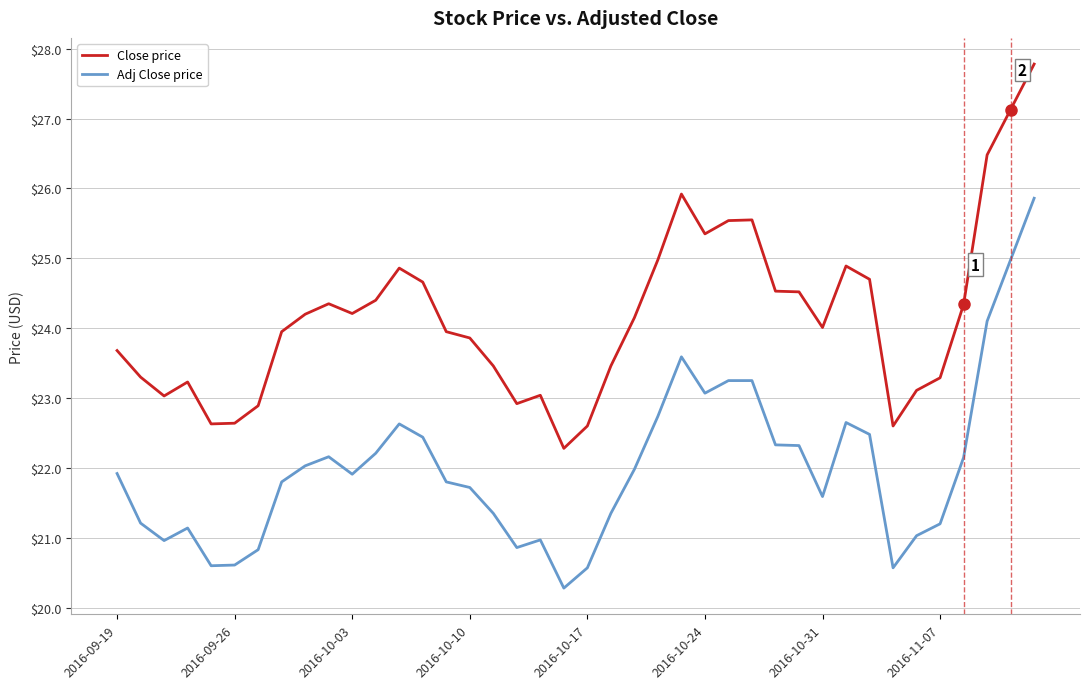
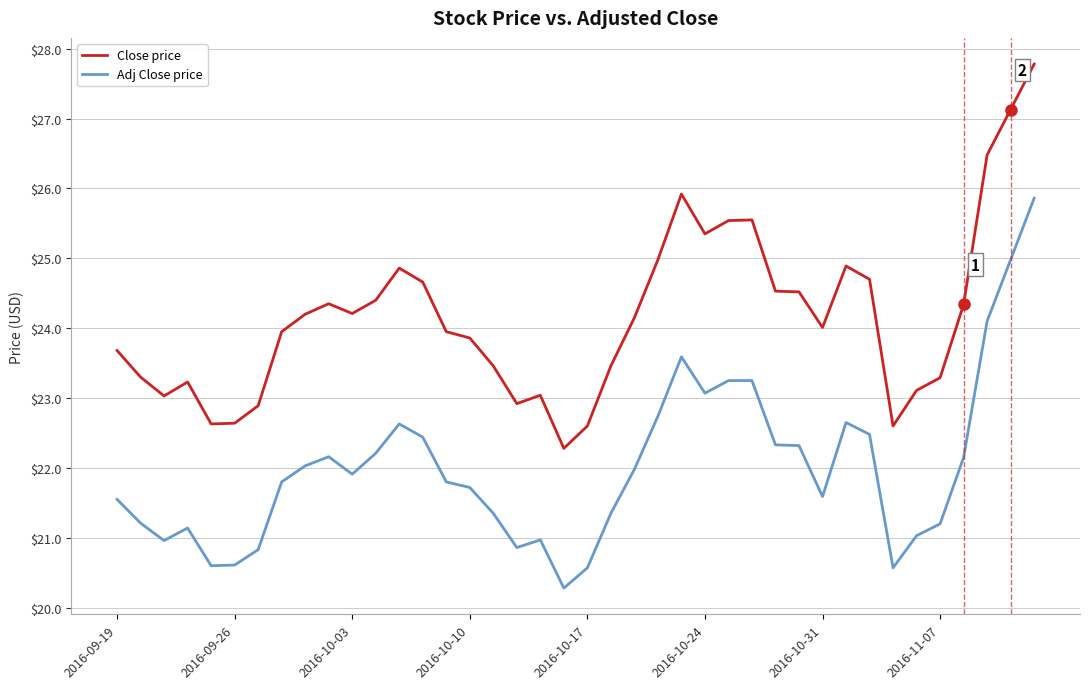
  {
    "Adj Close price": {
-     "2016-09-19": "$21.9",
+     "2016-09-19": "$21.6",
      "2016-09-26": "$20.6",
      "2016-10-03": "$21.9",
      "2016-10-10": "$21.7",
      "2016-10-17": "$20.6",
      "2016-10-24": "$23.1",
      "2016-10-31": "$21.6",
      "2016-11-07": "$21.2"
    }
  }
